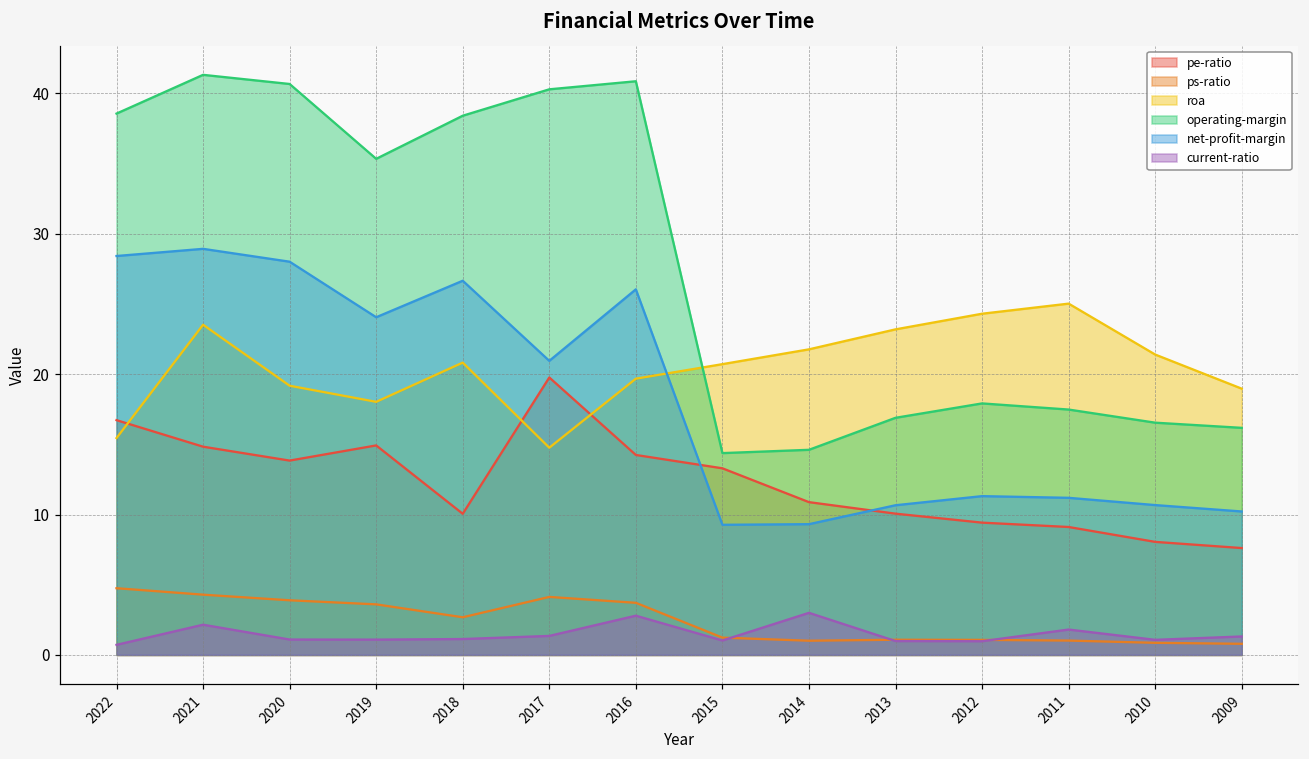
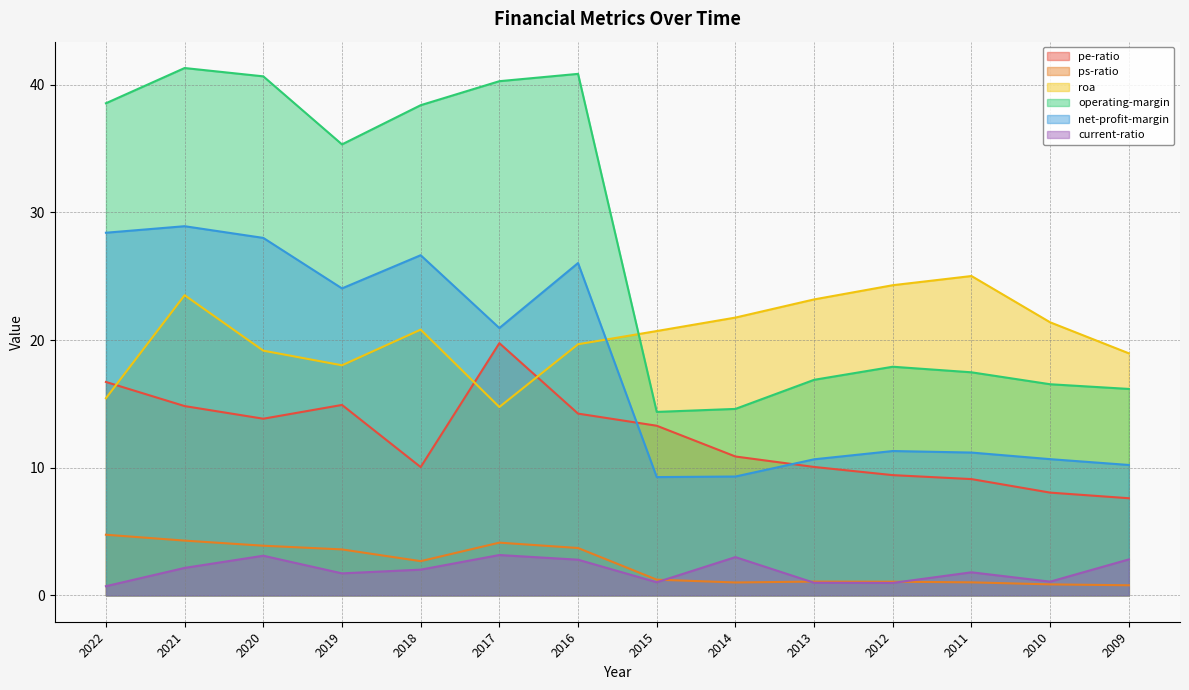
  {
    "operating-margin": {
      "2022": 38.6,
      "2021": 41.3,
      "2020": 40.7,
      "2019": 35.3,
      "2018": 38.4,
      "2017": 40.3,
      "2016": 40.9,
      "2015": 14.4,
      "2014": 14.6,
      "2013": 16.9,
      "2012": 17.9,
      "2011": 17.5,
      "2010": 16.5,
      "2009": 16.2
    },
    "net-profit-margin": {
      "2022": 28.4,
      "2021": 28.9,
      "2020": 28.0,
      "2019": 24.0,
      "2018": 26.6,
      "2017": 20.9,
      "2016": 26.0,
      "2015": 9.3,
      "2014": 9.3,
      "2013": 10.7,
      "2012": 11.3,
      "2011": 11.2,
      "2010": 10.7,
      "2009": 10.2
    },
    "current-ratio": {
      "2022": 0.7,
      "2021": 2.2,
-     "2020": 1.1,
-     "2019": 1.1,
-     "2018": 1.1,
-     "2017": 1.4,
+     "2020": 3.1,
+     "2019": 1.7,
+     "2018": 2.0,
+     "2017": 3.2,
      "2016": 2.8,
      "2015": 1.0,
      "2014": 3.0,
      "2011": 1.8,
      "2010": 1.1,
-     "2009": 1.3
+     "2009": 2.8
    }
  }
